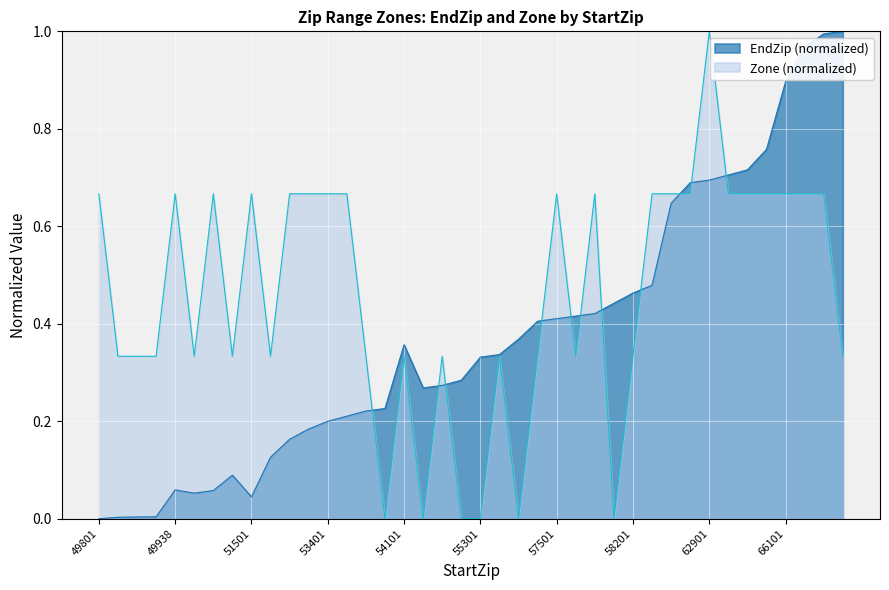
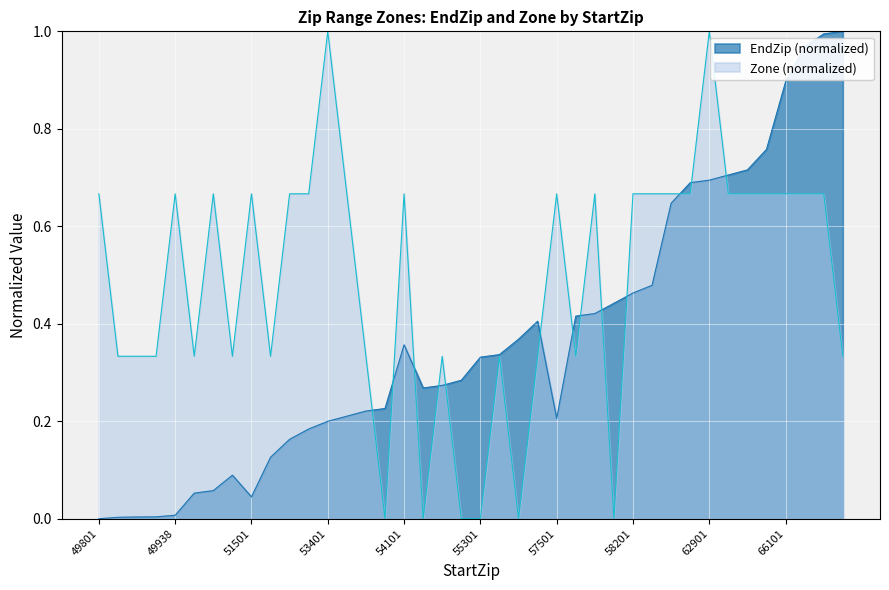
  {
    "EndZip (normalized)": {
      "49801": 0.00,
-     "49938": 0.06,
+     "49938": 0.01,
      "51501": 0.04,
      "53401": 0.20,
      "54101": 0.36,
      "55301": 0.33,
-     "57501": 0.41,
+     "57501": 0.21,
      "58201": 0.46,
      "62901": 0.69,
      "66101": 0.90
    },
    "Zone (normalized)": {
      "49801": 0.67,
      "49938": 0.67,
      "51501": 0.67,
-     "53401": 0.67,
-     "54101": 0.33,
+     "53401": 1.00,
+     "54101": 0.67,
      "55301": 0.00,
      "57501": 0.67,
-     "58201": 0.33,
+     "58201": 0.67,
      "62901": 1.00,
      "66101": 0.67
    }
  }
